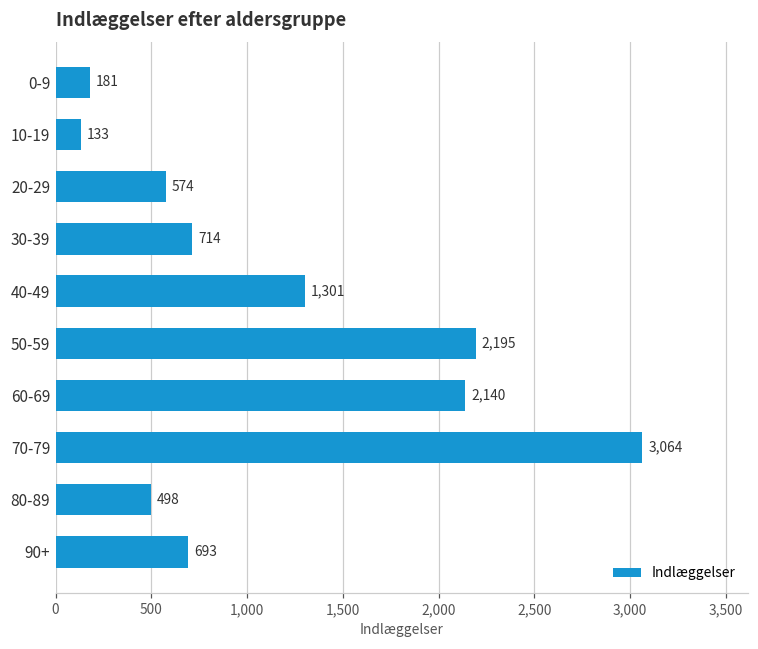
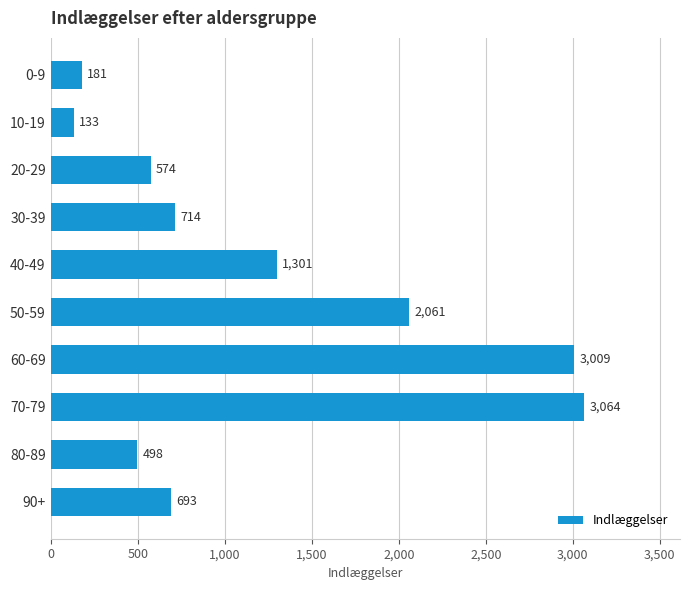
  {
    "0-9": "181",
    "10-19": "133",
    "20-29": "574",
    "30-39": "714",
    "40-49": "1,301",
-   "50-59": "2,195",
-   "60-69": "2,140",
+   "50-59": "2,061",
+   "60-69": "3,009",
    "70-79": "3,064",
    "80-89": "498",
    "90+": "693"
  }
